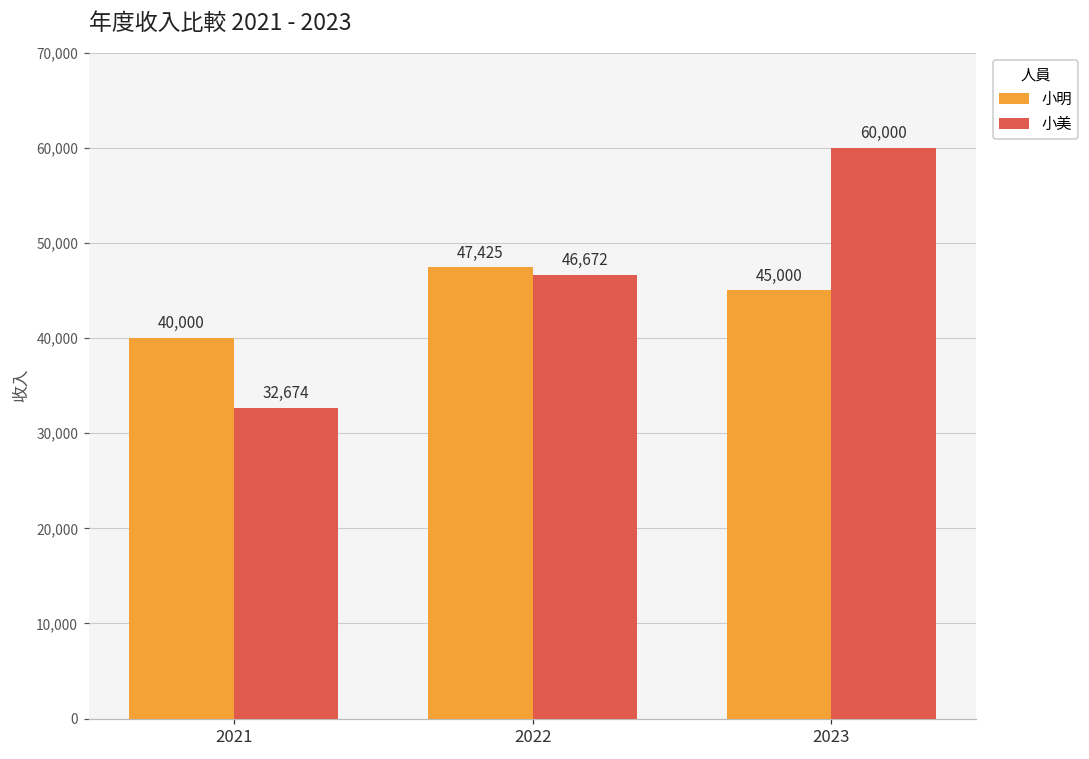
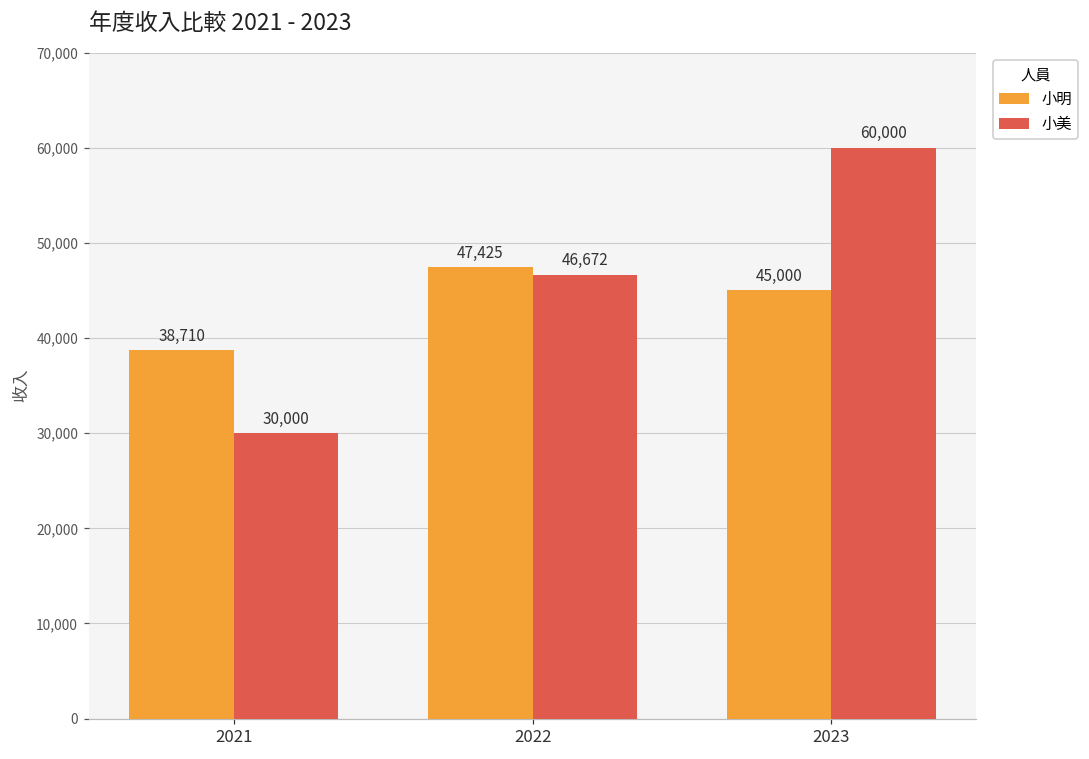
  {
    "小明": {
-     "2021": "40,000",
+     "2021": "38,710",
      "2022": "47,425",
      "2023": "45,000"
    },
    "小美": {
-     "2021": "32,674",
+     "2021": "30,000",
      "2022": "46,672",
      "2023": "60,000"
    }
  }
